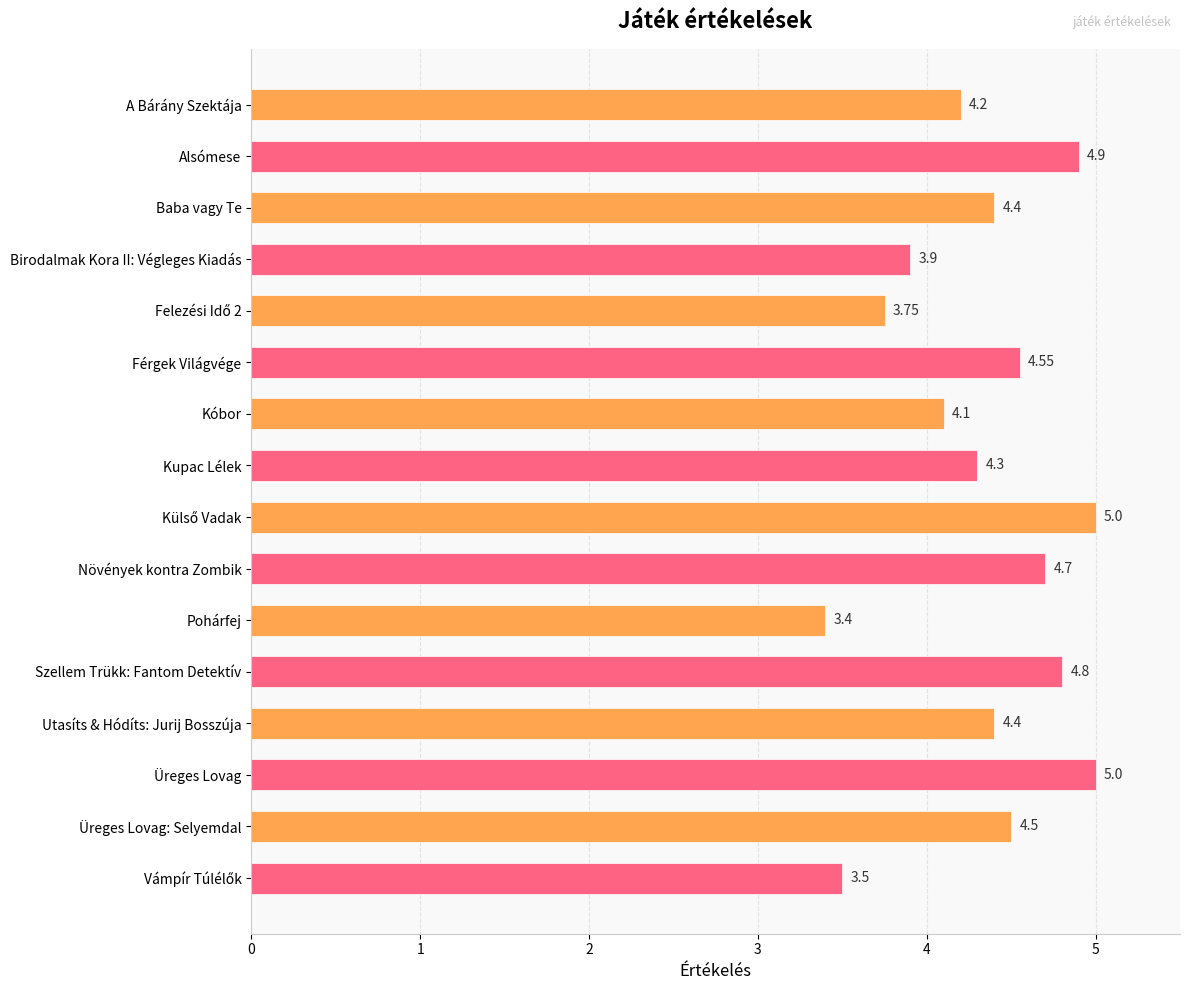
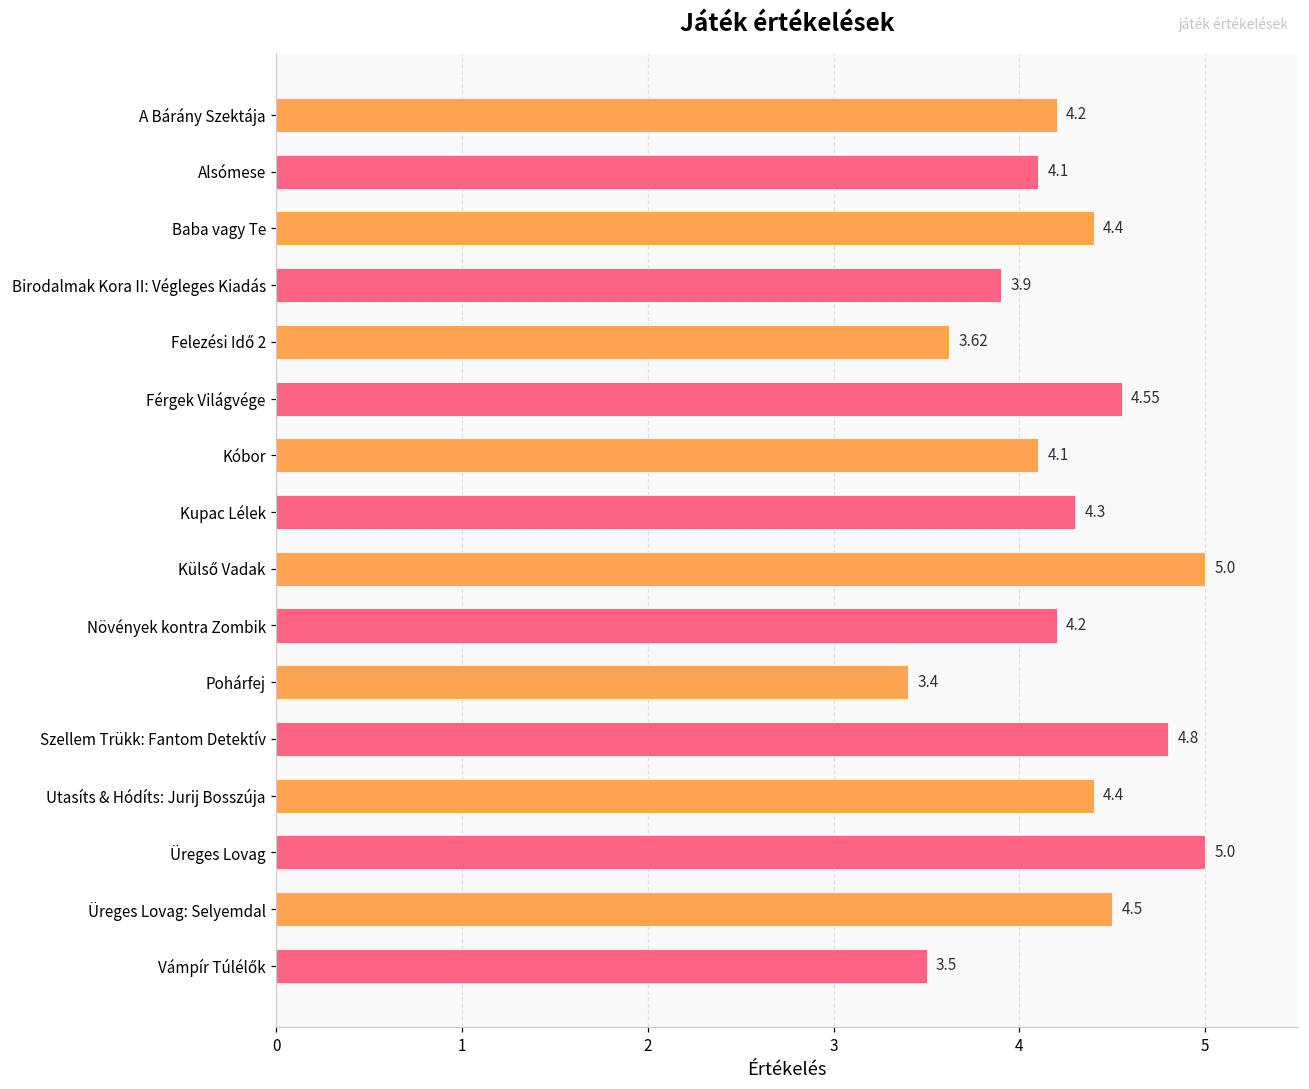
  {
    "A Bárány Szektája": 4.2,
-   "Alsómese": 4.9,
+   "Alsómese": 4.1,
    "Baba vagy Te": 4.4,
    "Birodalmak Kora II: Végleges Kiadás": 3.9,
-   "Felezési Idő 2": 3.75,
+   "Felezési Idő 2": 3.62,
    "Férgek Világvége": 4.55,
    "Kóbor": 4.1,
    "Kupac Lélek": 4.3,
    "Külső Vadak": 5.0,
-   "Növények kontra Zombik": 4.7,
+   "Növények kontra Zombik": 4.2,
    "Pohárfej": 3.4,
    "Szellem Trükk: Fantom Detektív": 4.8,
    "Utasíts & Hódíts: Jurij Bosszúja": 4.4,
    "Üreges Lovag": 5.0,
    "Üreges Lovag: Selyemdal": 4.5,
    "Vámpír Túlélők": 3.5
  }
